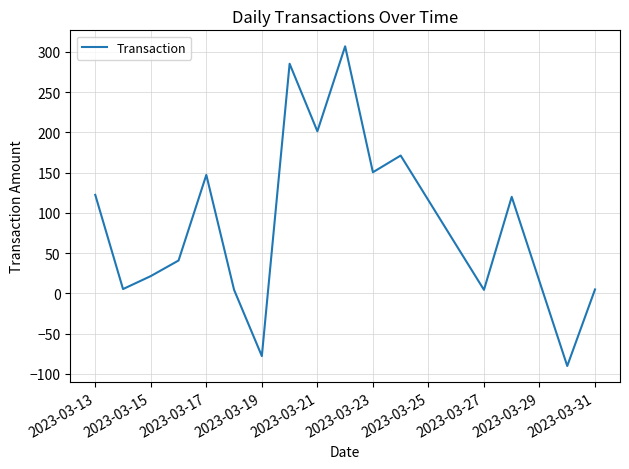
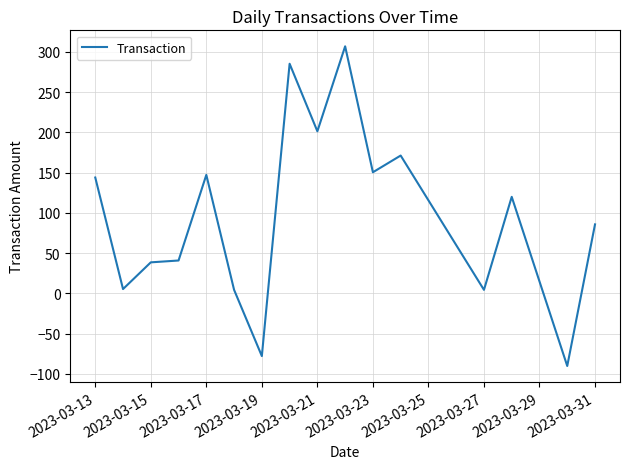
  {
-   "2023-03-13": 120,
-   "2023-03-15": 20,
+   "2023-03-13": 140,
+   "2023-03-15": 40,
    "2023-03-17": 150,
    "2023-03-19": -80,
    "2023-03-21": 200,
    "2023-03-23": 150,
    "2023-03-27": 0,
-   "2023-03-31": 10
+   "2023-03-31": 90
  }
